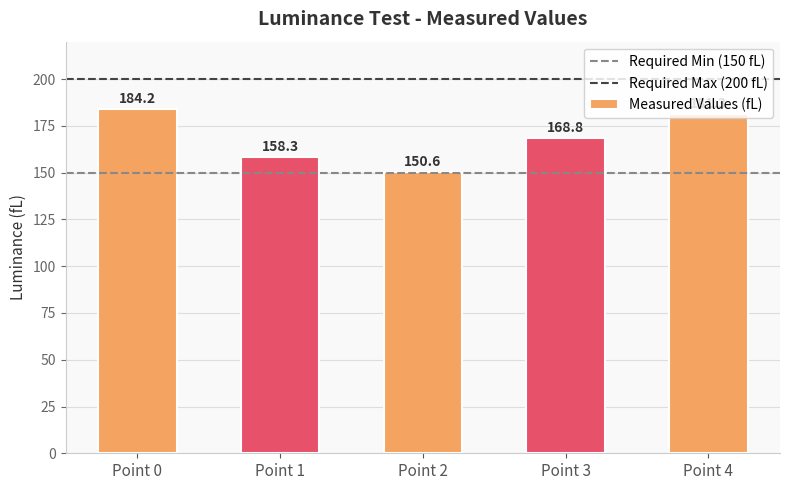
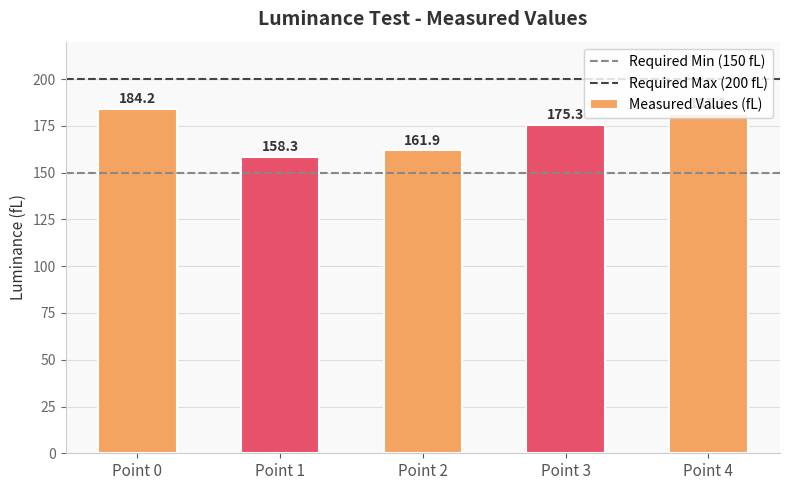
  {
    "Point 0": 184.2,
    "Point 1": 158.3,
-   "Point 2": 150.6,
-   "Point 3": 168.8
+   "Point 2": 161.9,
+   "Point 3": 175.3
  }
